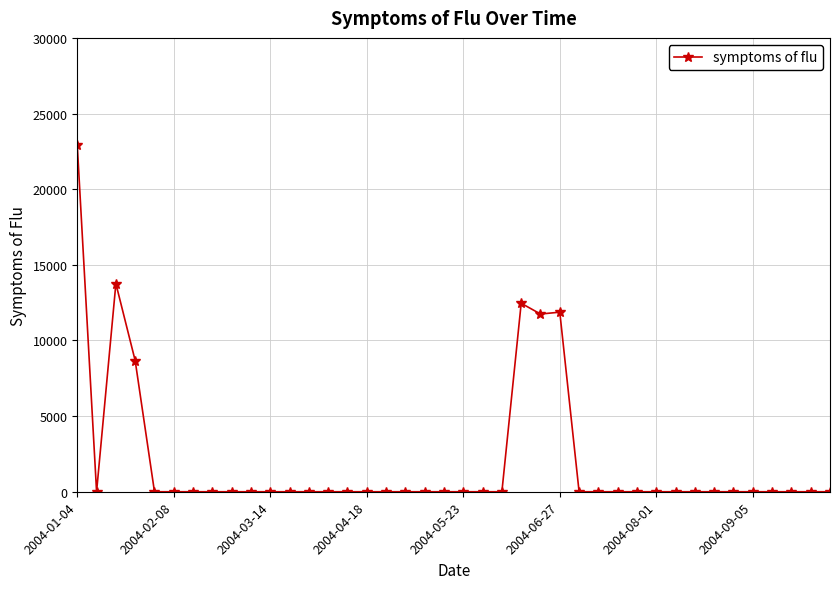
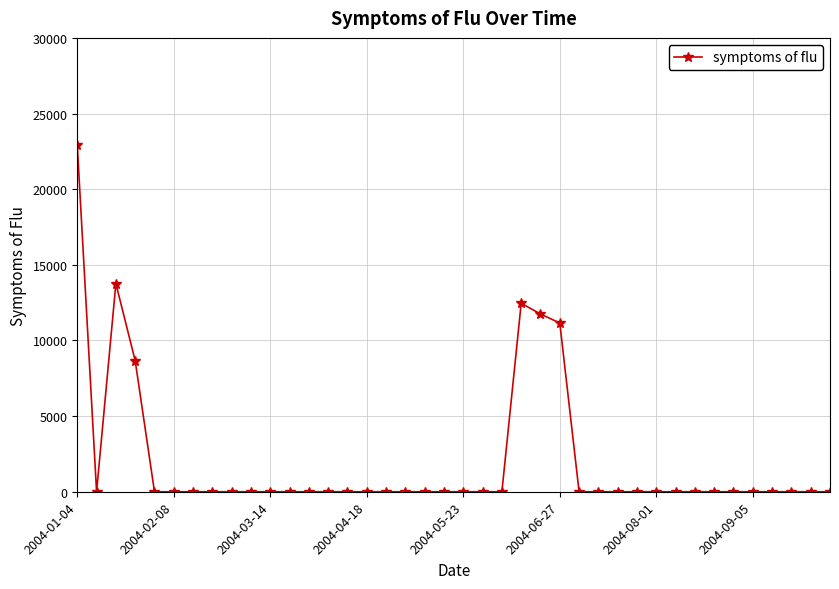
  {
    "2004-01-04": 22900,
    "2004-02-08": 0,
    "2004-03-14": 0,
    "2004-04-18": 0,
    "2004-05-23": 0,
-   "2004-06-27": 11900,
+   "2004-06-27": 11200,
    "2004-08-01": 0,
    "2004-09-05": 0
  }
